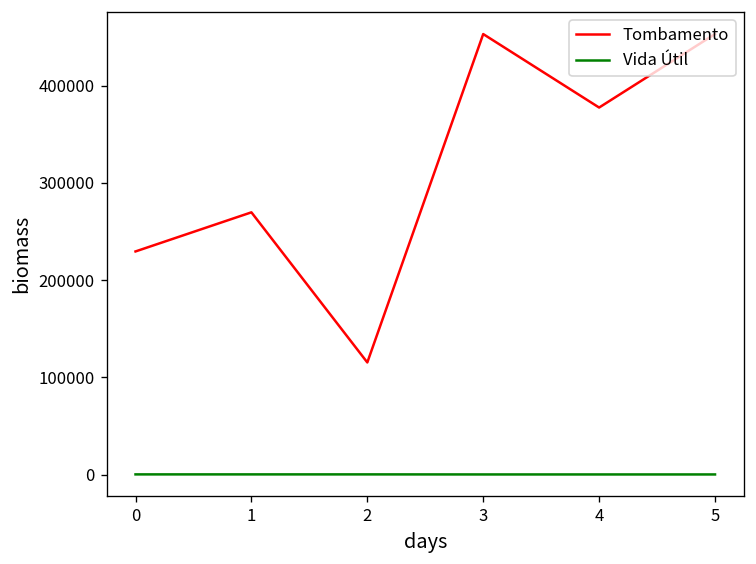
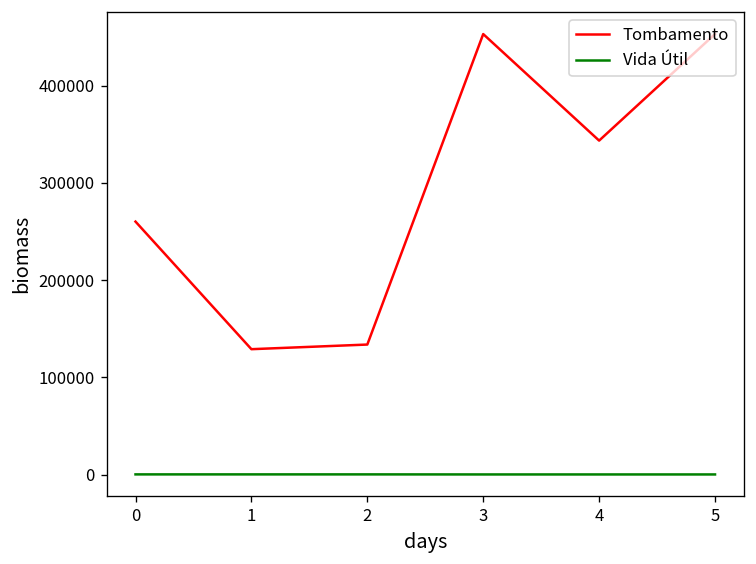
  {
    "Tombamento": {
-     "0": 230000,
-     "1": 270000,
-     "2": 120000,
+     "0": 260000,
+     "1": 130000,
+     "2": 130000,
      "3": 450000,
-     "4": 380000
+     "4": 340000
    },
    "Vida Útil": {
      "0": 0,
      "1": 0,
      "2": 0,
      "3": 0,
      "4": 0,
      "5": 0
    }
  }
